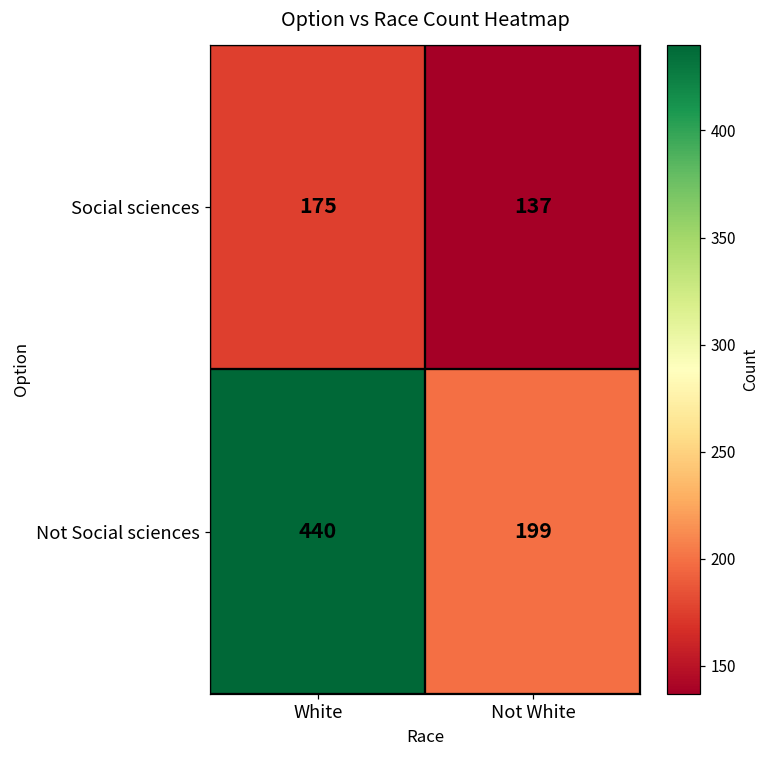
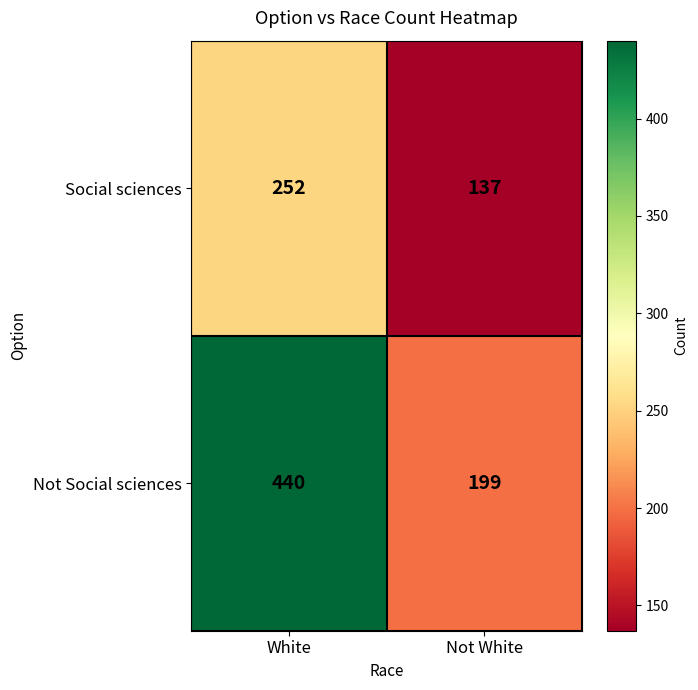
  {
    "Social sciences": {
-     "White": 175,
+     "White": 252,
      "Not White": 137
    },
    "Not Social sciences": {
      "White": 440,
      "Not White": 199
    }
  }
